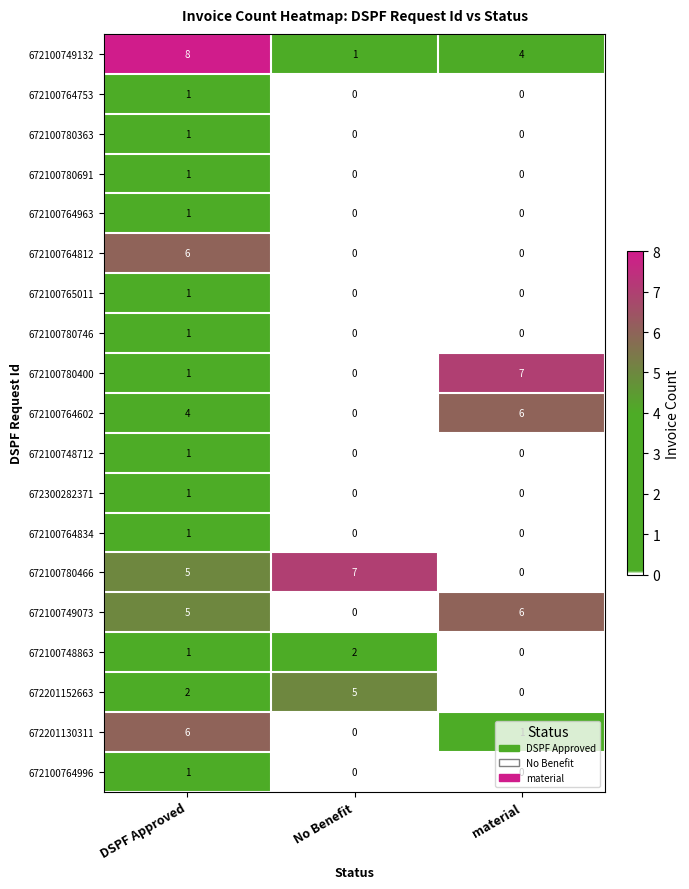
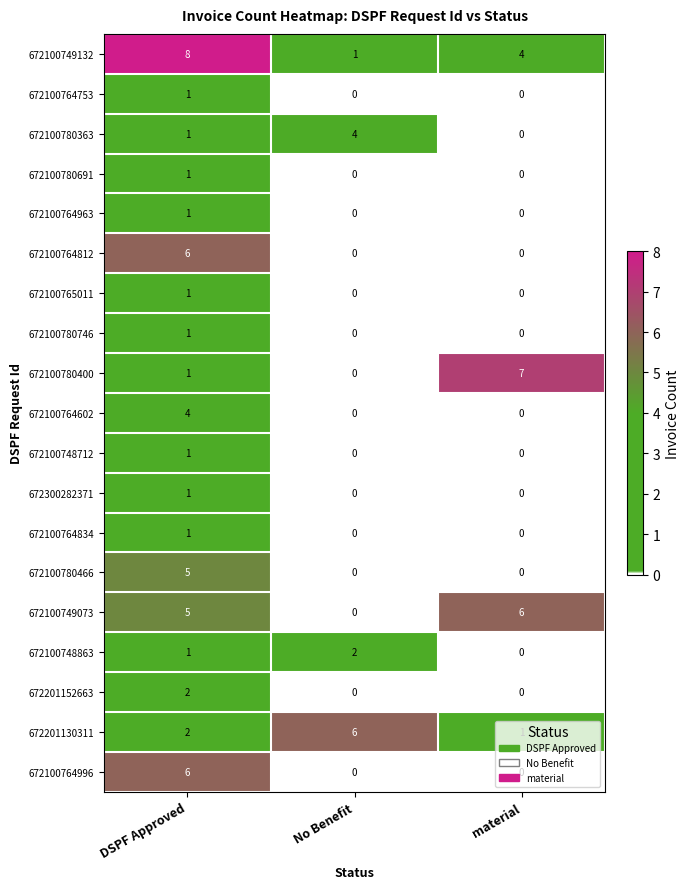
  {
    "672100749132": {
      "DSPF Approved": 8,
      "No Benefit": 1,
      "material": 4
    },
    "672100764753": {
      "DSPF Approved": 1,
      "No Benefit": 0,
      "material": 0
    },
    "672100780363": {
      "DSPF Approved": 1,
-     "No Benefit": 0,
+     "No Benefit": 4,
      "material": 0
    },
    "672100780691": {
      "DSPF Approved": 1,
      "No Benefit": 0,
      "material": 0
    },
    "672100764963": {
      "DSPF Approved": 1,
      "No Benefit": 0,
      "material": 0
    },
    "672100764812": {
      "DSPF Approved": 6,
      "No Benefit": 0,
      "material": 0
    },
    "672100765011": {
      "DSPF Approved": 1,
      "No Benefit": 0,
      "material": 0
    },
    "672100780746": {
      "DSPF Approved": 1,
      "No Benefit": 0,
      "material": 0
    },
    "672100780400": {
      "DSPF Approved": 1,
      "No Benefit": 0,
      "material": 7
    },
    "672100764602": {
      "DSPF Approved": 4,
      "No Benefit": 0,
-     "material": 6
+     "material": 0
    },
    "672100748712": {
      "DSPF Approved": 1,
      "No Benefit": 0,
      "material": 0
    },
    "672300282371": {
      "DSPF Approved": 1,
      "No Benefit": 0,
      "material": 0
    },
    "672100764834": {
      "DSPF Approved": 1,
      "No Benefit": 0,
      "material": 0
    },
    "672100780466": {
      "DSPF Approved": 5,
-     "No Benefit": 7,
+     "No Benefit": 0,
      "material": 0
    },
    "672100749073": {
      "DSPF Approved": 5,
      "No Benefit": 0,
      "material": 6
    },
    "672100748863": {
      "DSPF Approved": 1,
      "No Benefit": 2,
      "material": 0
    },
    "672201152663": {
      "DSPF Approved": 2,
-     "No Benefit": 5,
+     "No Benefit": 0,
      "material": 0
    },
    "672201130311": {
-     "DSPF Approved": 6,
-     "No Benefit": 0
+     "DSPF Approved": 2,
+     "No Benefit": 6
    },
    "672100764996": {
-     "DSPF Approved": 1,
+     "DSPF Approved": 6,
      "No Benefit": 0
    }
  }
